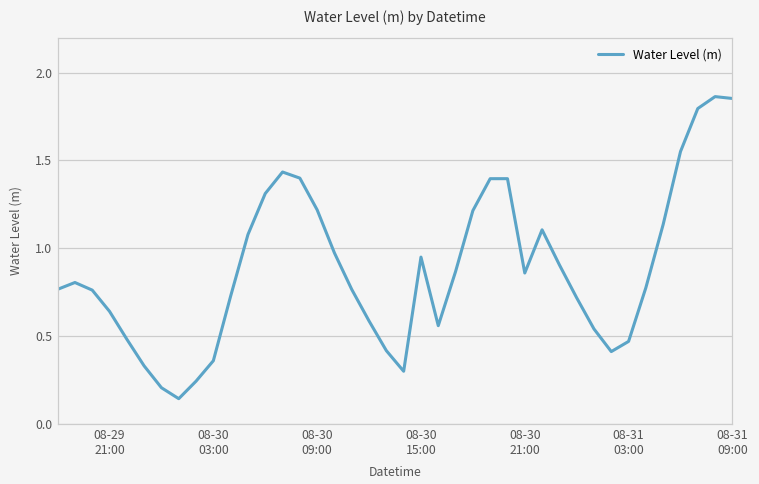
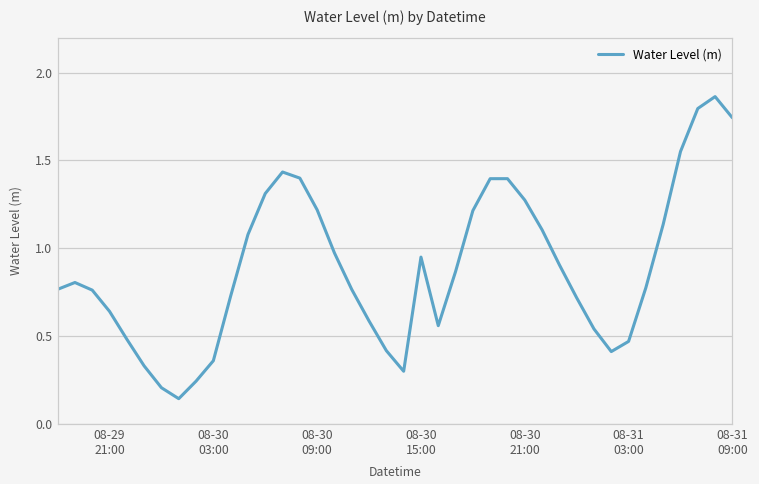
  {
    "08-29 21:00": 0.64,
    "08-30 03:00": 0.36,
    "08-30 09:00": 1.22,
    "08-30 15:00": 0.95,
-   "08-30 21:00": 0.86,
+   "08-30 21:00": 1.27,
    "08-31 03:00": 0.47,
-   "08-31 09:00": 1.85
+   "08-31 09:00": 1.74
  }
